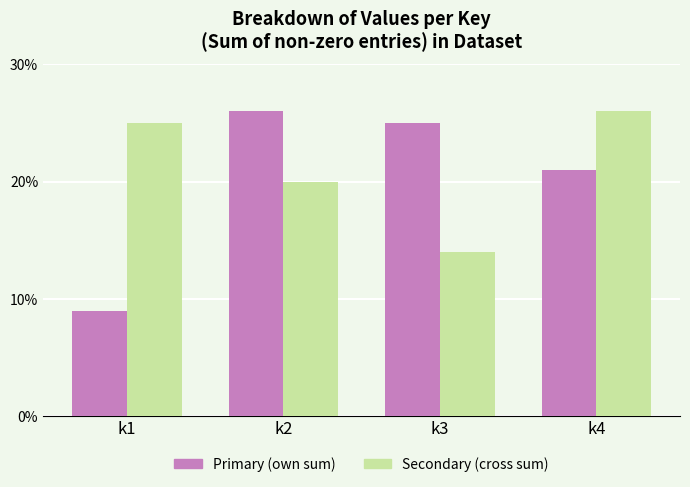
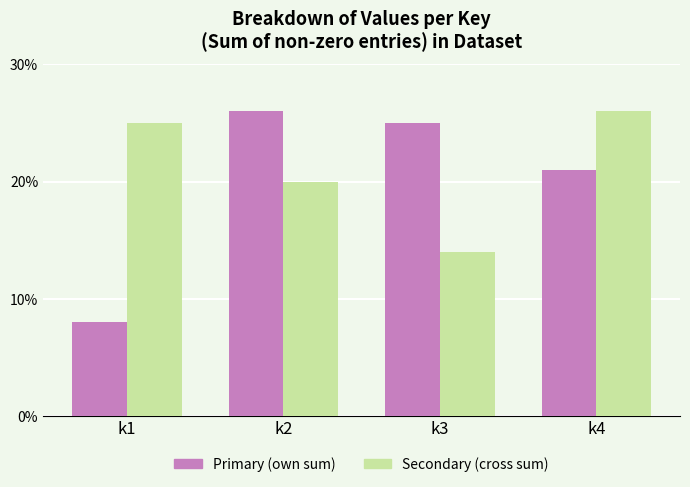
  {
    "Primary (own sum)": {
-     "k1": "9%",
+     "k1": "8%",
      "k2": "26%",
      "k3": "25%",
      "k4": "21%"
    },
    "Secondary (cross sum)": {
      "k1": "25%",
      "k2": "20%",
      "k3": "14%",
      "k4": "26%"
    }
  }
